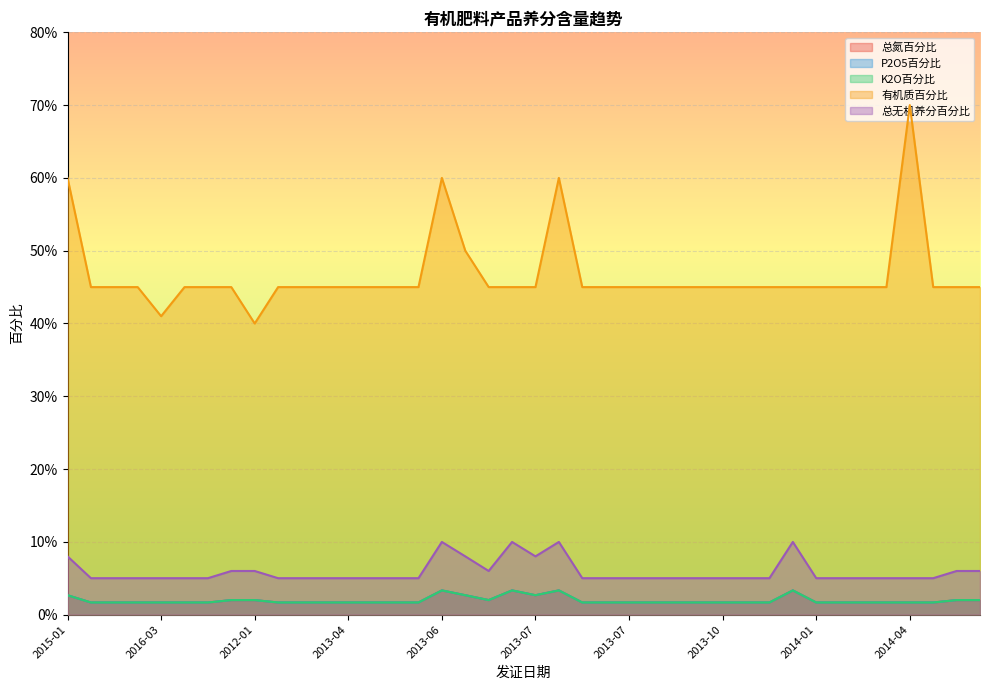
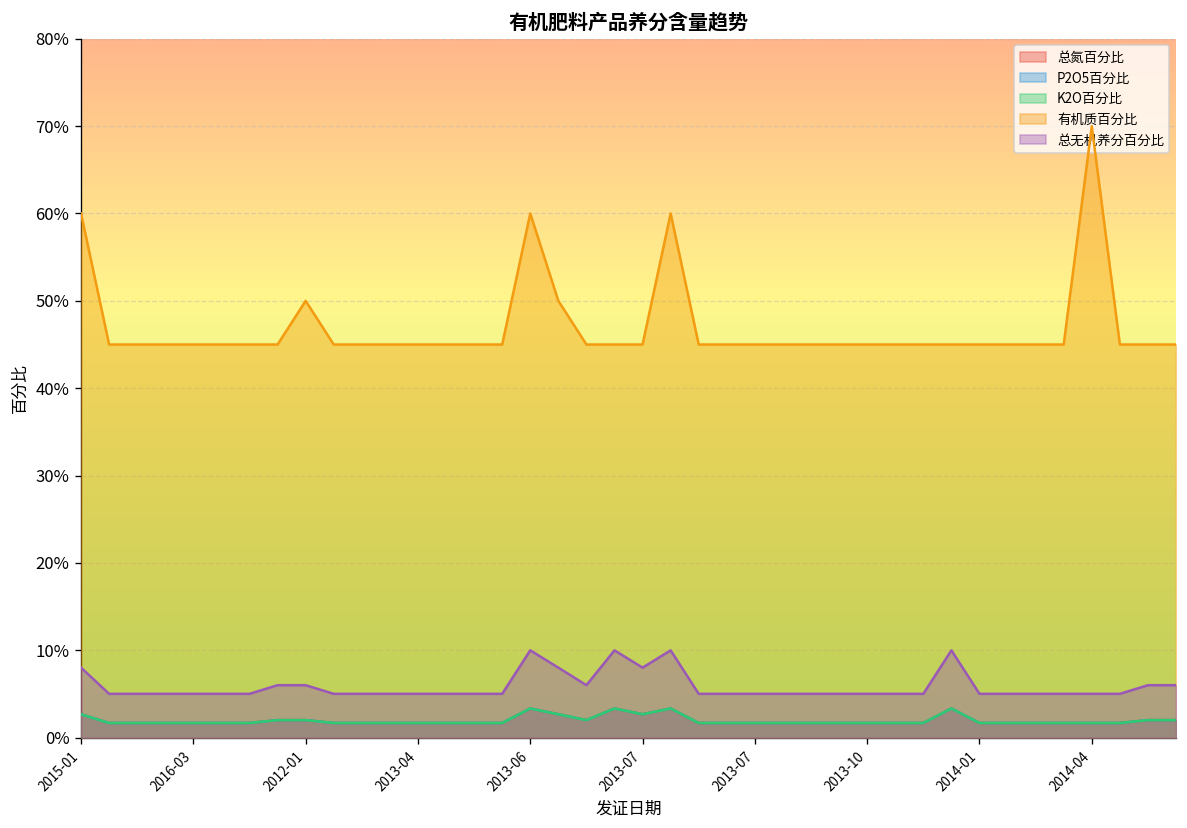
  {
    "K2O百分比": {
      "2016-03": "2%",
      "2012-01": "2%"
    },
    "有机质百分比": {
-     "2016-03": "41%",
-     "2012-01": "40%"
+     "2016-03": "45%",
+     "2012-01": "50%"
    },
    "总无机养分百分比": {
      "2016-03": "5%",
      "2012-01": "6%"
    }
  }
